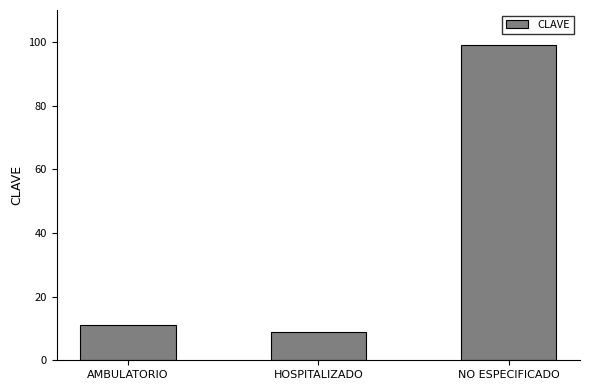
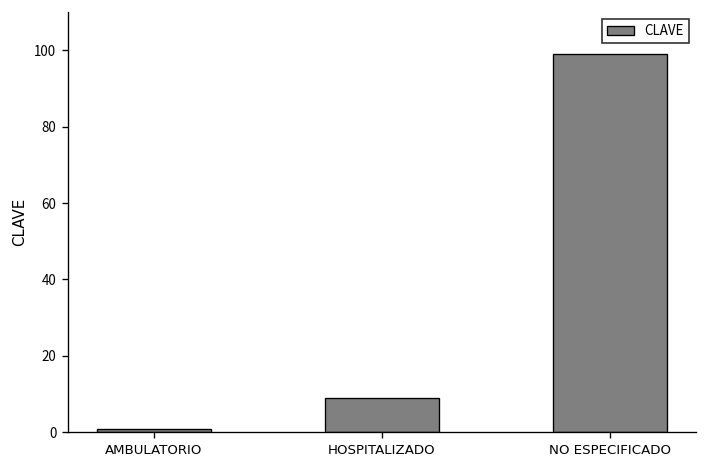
  {
-   "AMBULATORIO": 11,
+   "AMBULATORIO": 1,
    "HOSPITALIZADO": 9,
    "NO ESPECIFICADO": 99
  }
